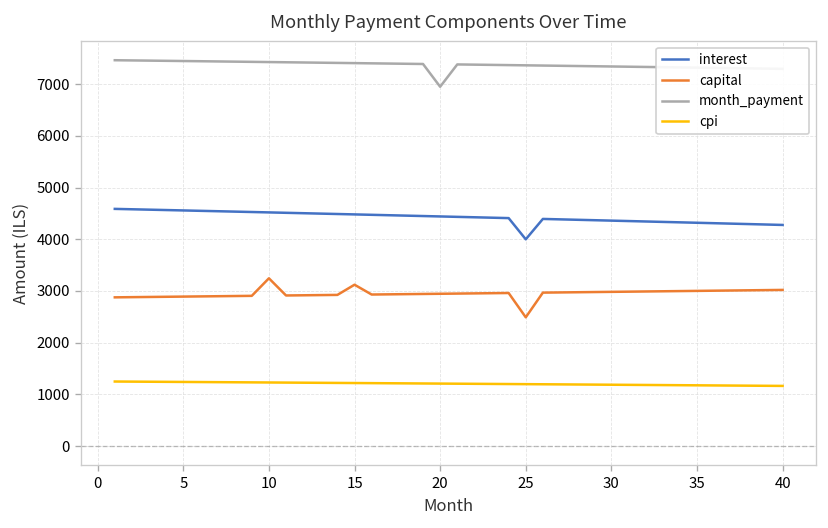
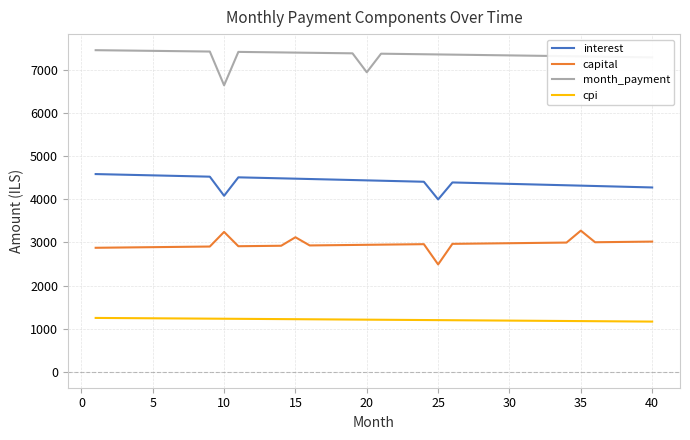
  {
    "interest": {
      "5": 4600,
-     "10": 4500,
+     "10": 4100,
      "15": 4500,
      "20": 4400,
      "25": 4000,
      "30": 4400,
      "35": 4300,
      "40": 4300
    },
    "capital": {
      "5": 2900,
      "10": 3200,
      "15": 3100,
      "20": 2900,
      "25": 2500,
      "30": 3000,
-     "35": 3000,
+     "35": 3300,
      "40": 3000
    },
    "month_payment": {
      "5": 7500,
-     "10": 7400,
+     "10": 6700,
      "15": 7400,
      "20": 7000,
      "25": 7400,
      "30": 7300
    },
    "cpi": {
      "5": 1200,
      "10": 1200,
      "15": 1200,
      "20": 1200,
      "25": 1200,
      "30": 1200,
      "35": 1200,
      "40": 1200
    }
  }
